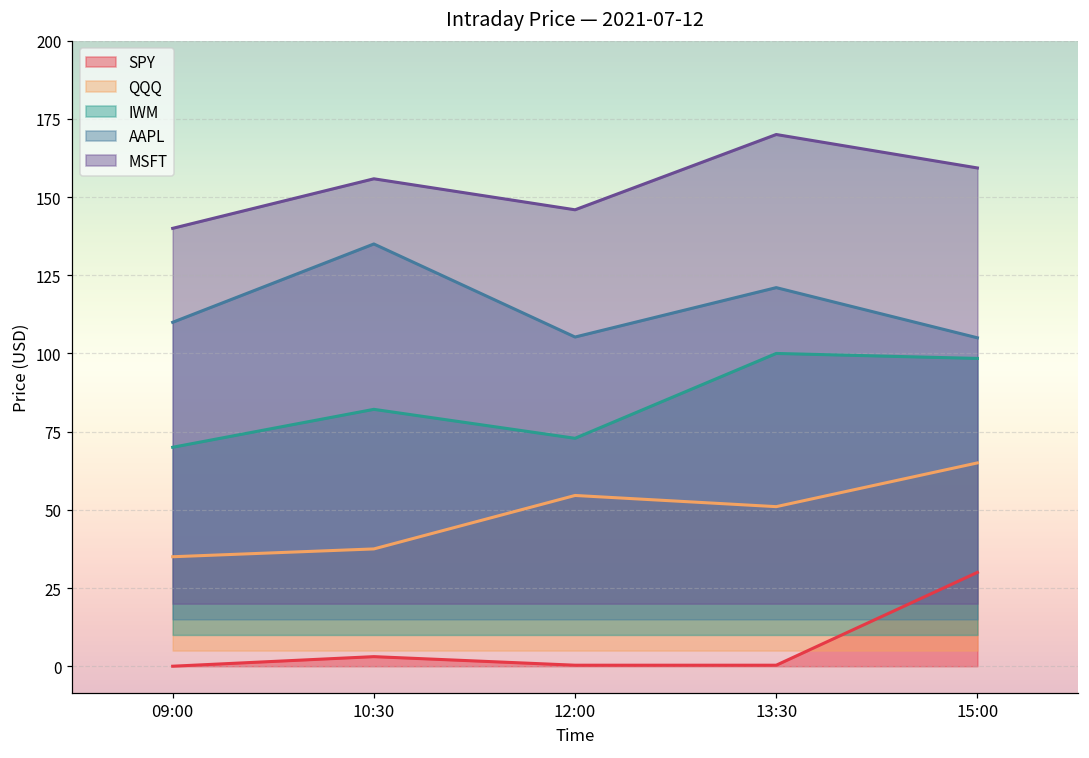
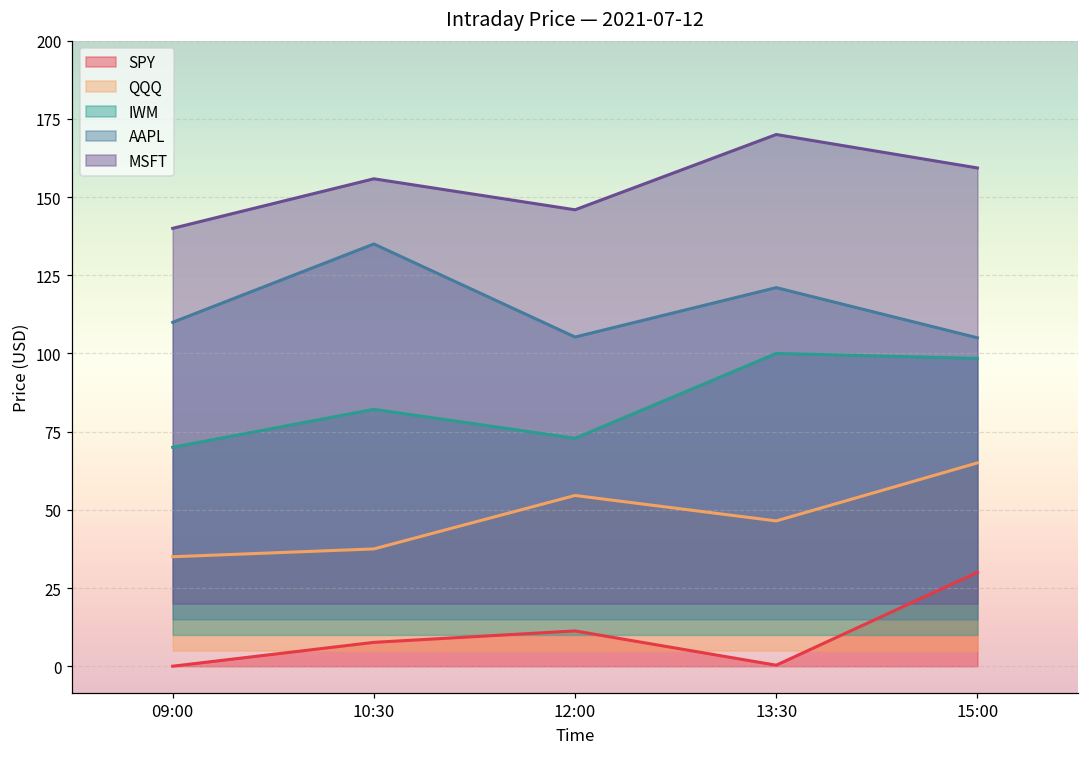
  {
    "SPY": {
      "09:00": 0,
-     "10:30": 3,
-     "12:00": 0,
+     "10:30": 8,
+     "12:00": 11,
      "13:30": 0,
      "15:00": 30
    },
    "QQQ": {
      "09:00": 35,
      "10:30": 37,
      "12:00": 55,
-     "13:30": 51,
+     "13:30": 46,
      "15:00": 65
    }
  }
